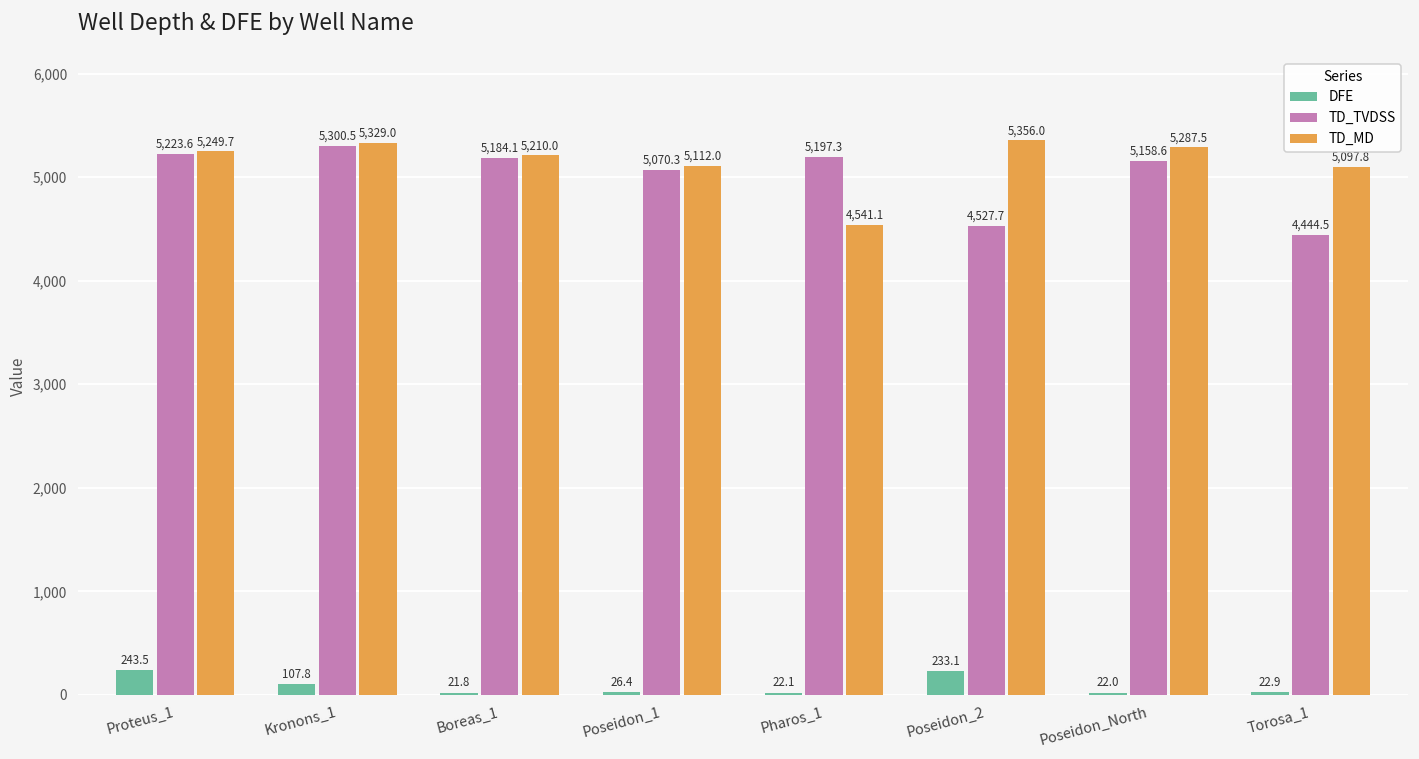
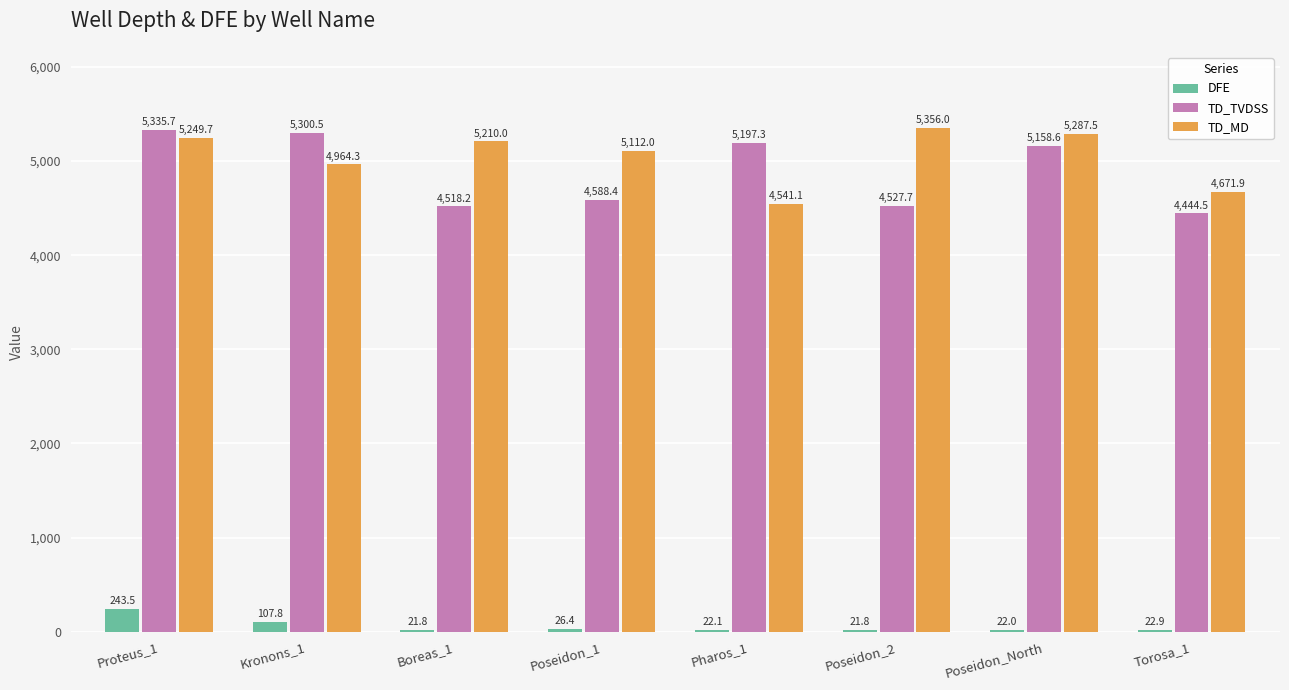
  {
    "DFE": {
      "Proteus_1": "243.5",
      "Kronons_1": "107.8",
      "Boreas_1": "21.8",
      "Poseidon_1": "26.4",
      "Pharos_1": "22.1",
-     "Poseidon_2": "233.1",
+     "Poseidon_2": "21.8",
      "Poseidon_North": "22.0",
      "Torosa_1": "22.9"
    },
    "TD_TVDSS": {
-     "Proteus_1": "5,223.6",
+     "Proteus_1": "5,335.7",
      "Kronons_1": "5,300.5",
-     "Boreas_1": "5,184.1",
-     "Poseidon_1": "5,070.3",
+     "Boreas_1": "4,518.2",
+     "Poseidon_1": "4,588.4",
      "Pharos_1": "5,197.3",
      "Poseidon_2": "4,527.7",
      "Poseidon_North": "5,158.6",
      "Torosa_1": "4,444.5"
    },
    "TD_MD": {
      "Proteus_1": "5,249.7",
-     "Kronons_1": "5,329.0",
+     "Kronons_1": "4,964.3",
      "Boreas_1": "5,210.0",
      "Poseidon_1": "5,112.0",
      "Pharos_1": "4,541.1",
      "Poseidon_2": "5,356.0",
      "Poseidon_North": "5,287.5",
-     "Torosa_1": "5,097.8"
+     "Torosa_1": "4,671.9"
    }
  }
